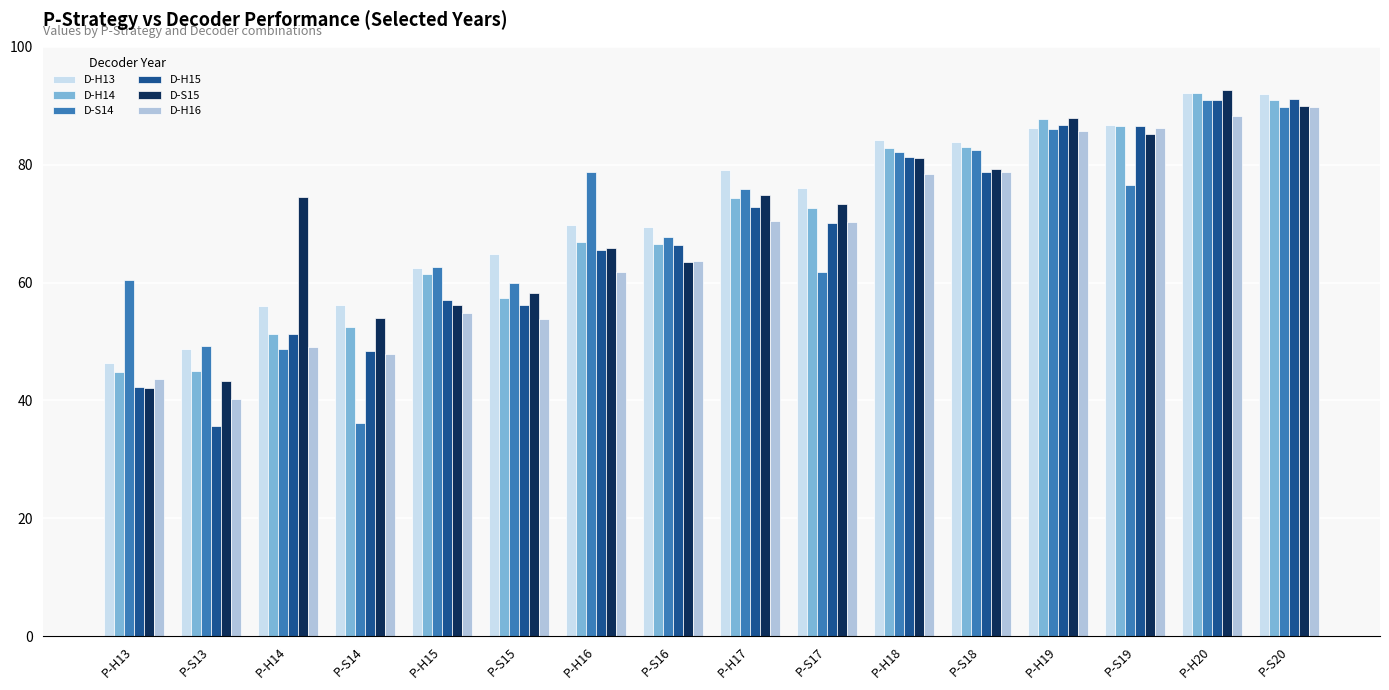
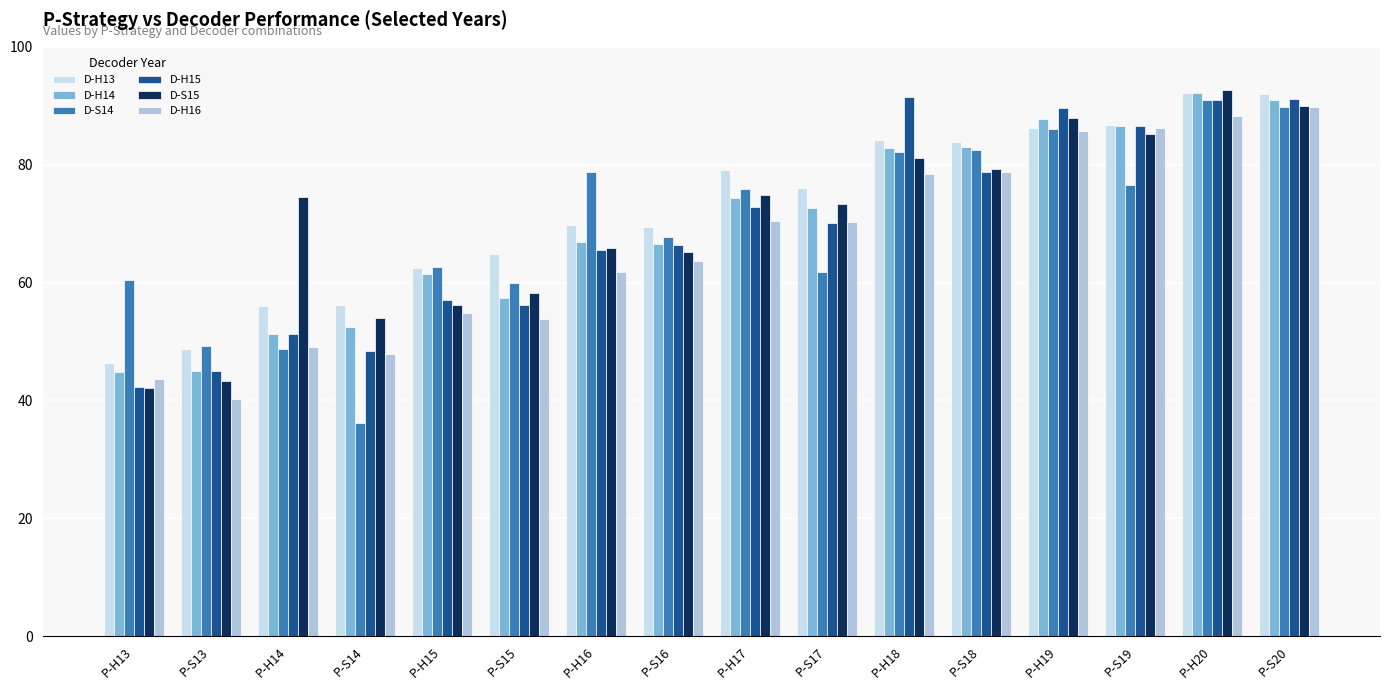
  {
    "D-S14": {
      "P-H13": 61,
      "P-S13": 49,
      "P-H14": 49,
      "P-S14": 36,
      "P-H15": 63,
      "P-S15": 60,
      "P-H16": 79,
      "P-S16": 68,
      "P-H17": 76,
      "P-S17": 62,
      "P-H18": 82,
      "P-S18": 83,
      "P-H19": 86,
      "P-S19": 77,
      "P-H20": 91,
      "P-S20": 90
    },
    "D-H15": {
      "P-H13": 42,
-     "P-S13": 36,
+     "P-S13": 45,
      "P-H14": 51,
      "P-S14": 48,
      "P-H15": 57,
      "P-S15": 56,
      "P-H16": 66,
      "P-S16": 66,
      "P-H17": 73,
      "P-S17": 70,
-     "P-H18": 81,
+     "P-H18": 92,
      "P-S18": 79,
-     "P-H19": 87,
+     "P-H19": 90,
      "P-S19": 87,
      "P-H20": 91,
      "P-S20": 91
    },
    "D-S15": {
      "P-H13": 42,
      "P-S13": 43,
      "P-H14": 75,
      "P-S14": 54,
      "P-H15": 56,
      "P-S15": 58,
      "P-H16": 66,
-     "P-S16": 63,
+     "P-S16": 65,
      "P-H17": 75,
      "P-S17": 73,
      "P-H18": 81,
      "P-S18": 79,
      "P-H19": 88,
      "P-S19": 85,
      "P-H20": 93,
      "P-S20": 90
    }
  }
